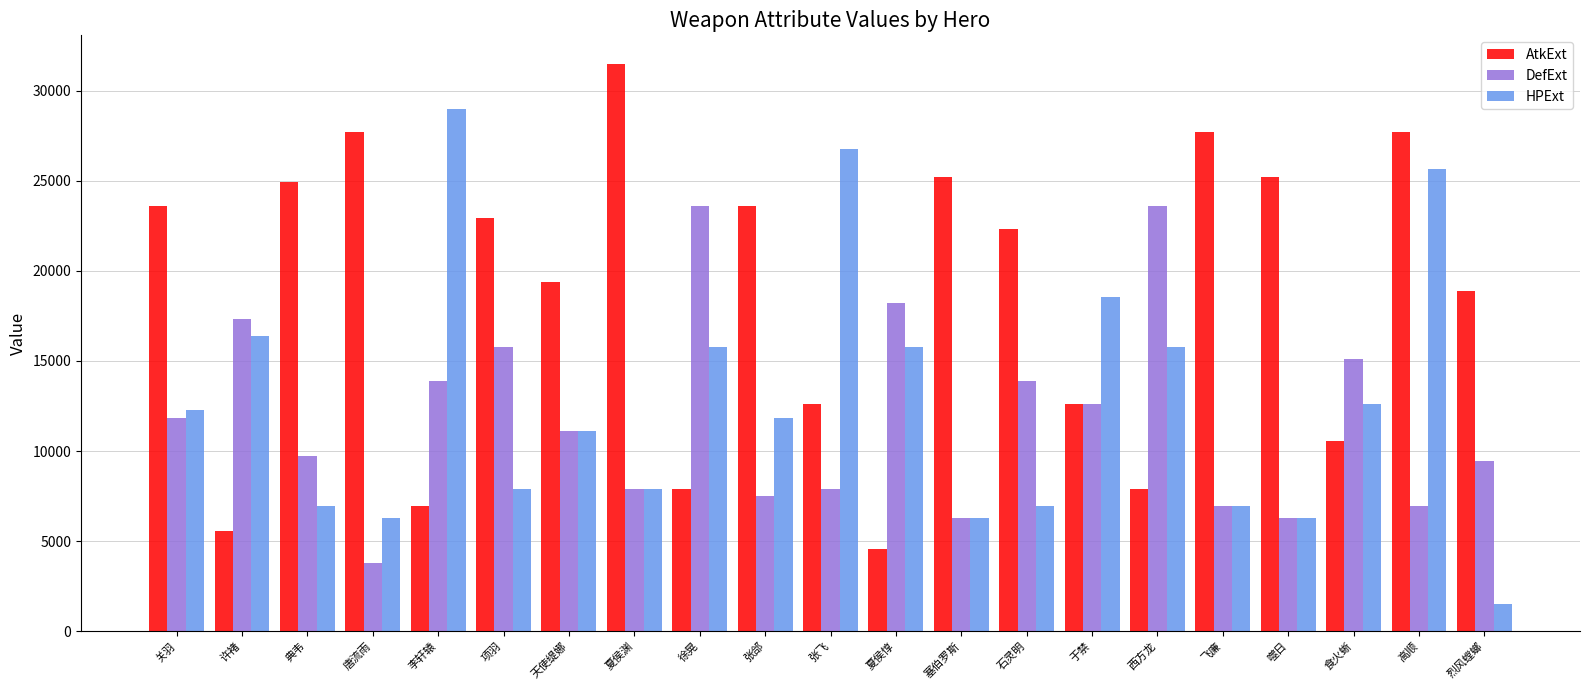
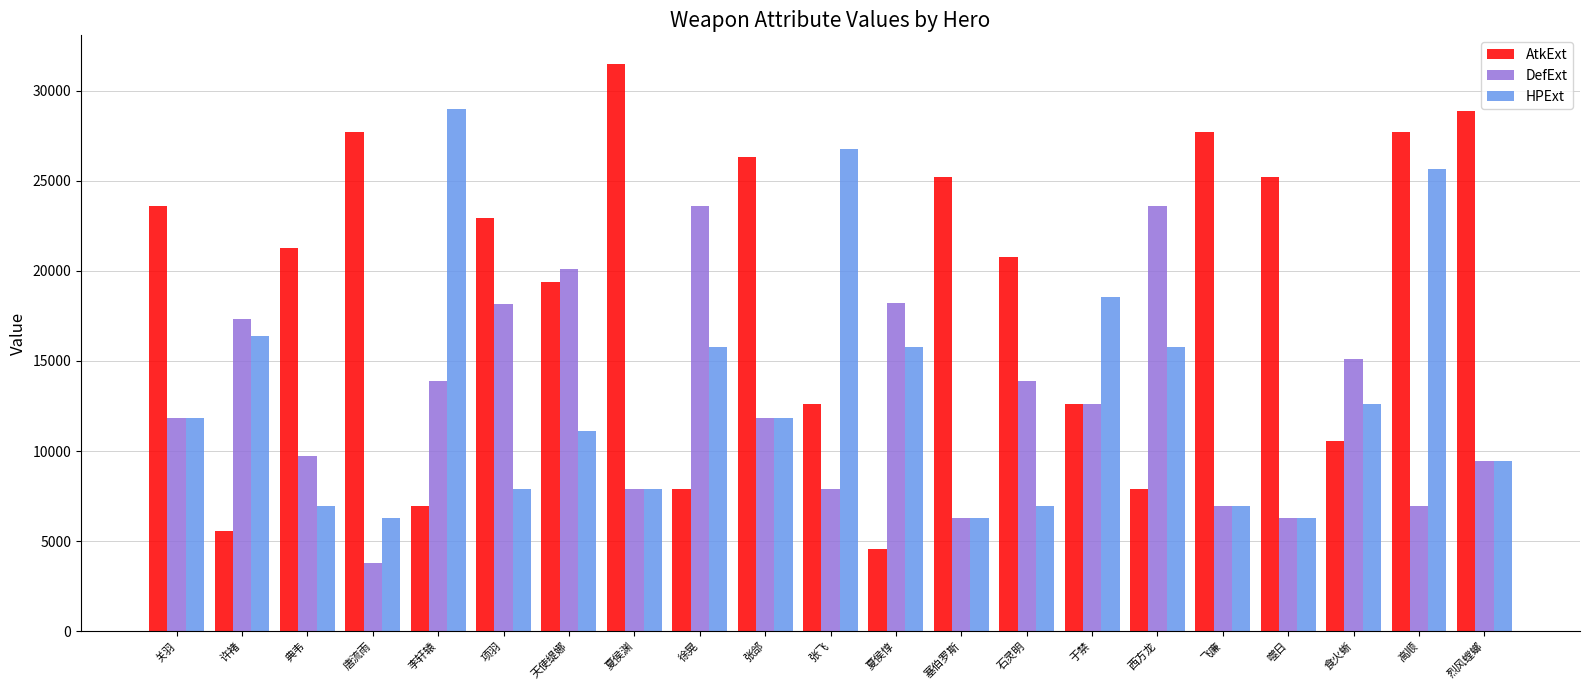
  {
    "AtkExt": {
      "关羽": 23600,
      "许褚": 5500,
-     "典韦": 24900,
+     "典韦": 21300,
      "唐流雨": 27700,
      "李轩辕": 6900,
      "项羽": 22900,
      "天使缇娜": 19400,
      "夏侯渊": 31500,
      "徐晃": 7900,
-     "张郃": 23600,
+     "张郃": 26300,
      "张飞": 12600,
      "夏侯惇": 4500,
      "塞伯罗斯": 25200,
-     "石灵明": 22300,
+     "石灵明": 20800,
      "于禁": 12600,
      "西方龙": 7900,
      "飞廉": 27700,
      "噬日": 25200,
      "食火蜥": 10600,
      "高顺": 27700,
-     "烈风螳螂": 18900
+     "烈风螳螂": 28900
    },
    "DefExt": {
      "关羽": 11800,
      "许褚": 17300,
      "典韦": 9700,
      "唐流雨": 3800,
      "李轩辕": 13900,
-     "项羽": 15800,
-     "天使缇娜": 11100,
+     "项羽": 18200,
+     "天使缇娜": 20100,
      "夏侯渊": 7900,
      "徐晃": 23600,
-     "张郃": 7500,
+     "张郃": 11800,
      "张飞": 7900,
      "夏侯惇": 18200,
      "塞伯罗斯": 6300,
      "石灵明": 13900,
      "于禁": 12600,
      "西方龙": 23600,
      "飞廉": 6900,
      "噬日": 6300,
      "食火蜥": 15100,
      "高顺": 6900,
      "烈风螳螂": 9500
    },
    "HPExt": {
-     "关羽": 12300,
+     "关羽": 11800,
      "许褚": 16400,
      "典韦": 6900,
      "唐流雨": 6300,
      "李轩辕": 29000,
      "项羽": 7900,
      "天使缇娜": 11100,
      "夏侯渊": 7900,
      "徐晃": 15800,
      "张郃": 11800,
      "张飞": 26800,
      "夏侯惇": 15800,
      "塞伯罗斯": 6300,
      "石灵明": 6900,
      "于禁": 18600,
      "西方龙": 15800,
      "飞廉": 6900,
      "噬日": 6300,
      "食火蜥": 12600,
      "高顺": 25600,
-     "烈风螳螂": 1500
+     "烈风螳螂": 9500
    }
  }
